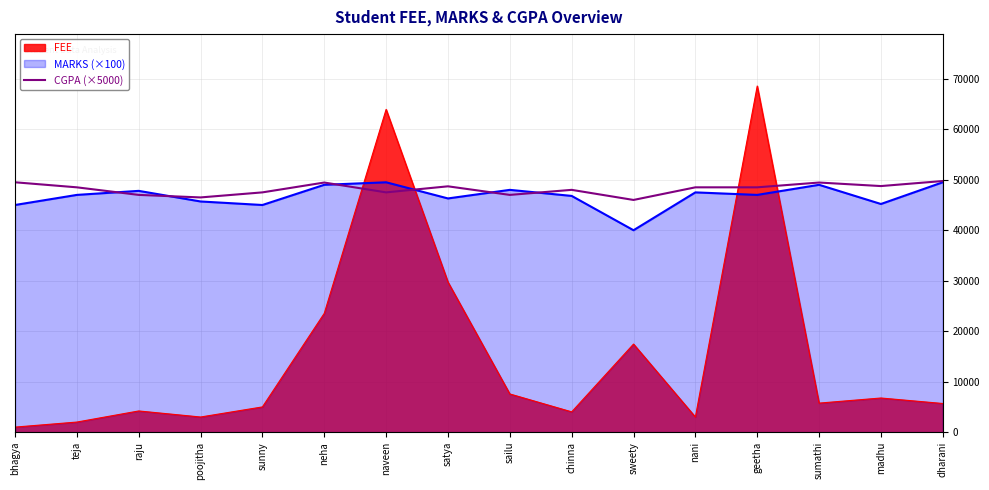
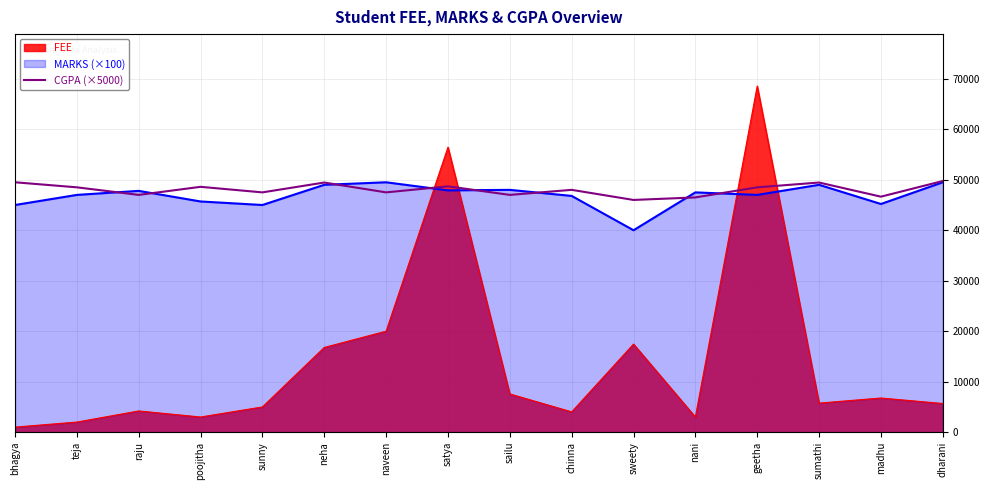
  {
    "FEE": {
      "bhagya": 1000,
      "teja": 2000,
      "raju": 4000,
      "poojitha": 3000,
      "sunny": 5000,
-     "neha": 24000,
-     "naveen": 64000,
-     "satya": 30000,
+     "neha": 17000,
+     "naveen": 20000,
+     "satya": 56000,
      "sailu": 8000,
      "chinna": 4000,
      "sweety": 17000,
      "nani": 3000,
      "geetha": 69000,
      "sumathi": 6000,
      "madhu": 7000,
      "dharani": 6000
    },
    "MARKS (×100)": {
      "bhagya": 45000,
      "teja": 47000,
      "raju": 48000,
      "poojitha": 46000,
      "sunny": 45000,
      "naveen": 50000,
-     "satya": 46000,
+     "satya": 48000,
      "sailu": 48000,
      "chinna": 47000,
      "sweety": 40000,
      "nani": 48000,
      "geetha": 47000,
      "madhu": 45000
    },
    "CGPA (×5000)": {
      "bhagya": 50000,
      "teja": 49000,
      "raju": 47000,
-     "poojitha": 47000,
+     "poojitha": 49000,
      "sunny": 48000,
      "naveen": 48000,
      "satya": 49000,
      "sailu": 47000,
      "chinna": 48000,
      "sweety": 46000,
-     "nani": 49000,
+     "nani": 47000,
      "geetha": 49000,
-     "madhu": 49000
+     "madhu": 47000
    }
  }
